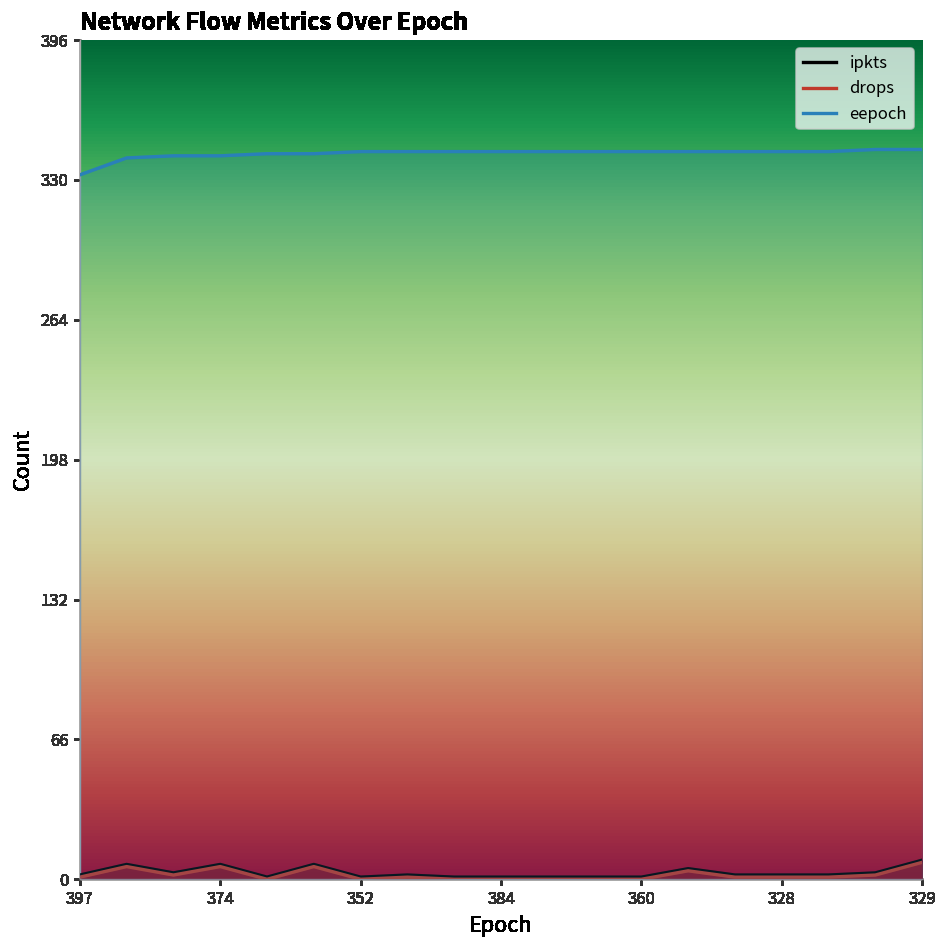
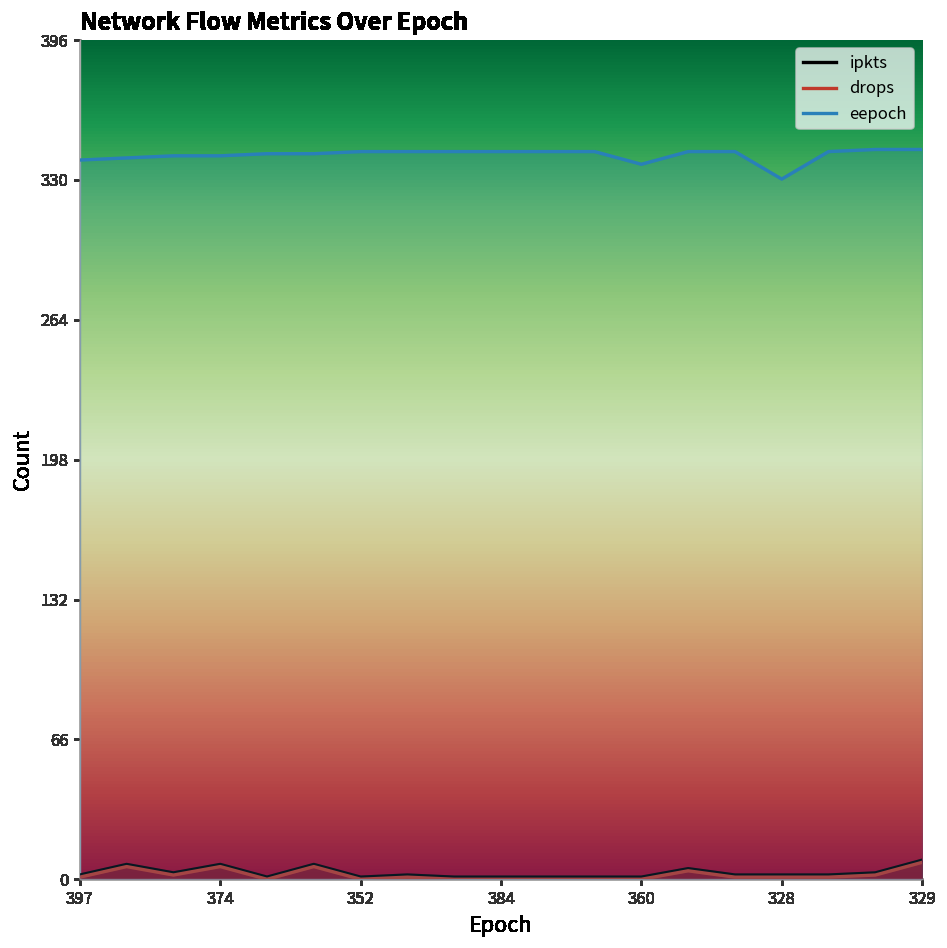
  {
    "eepoch": {
-     "397": 333,
+     "397": 340,
      "374": 342,
      "352": 344,
      "384": 344,
-     "360": 344,
-     "328": 344,
+     "360": 338,
+     "328": 331,
      "329": 345
    }
  }
